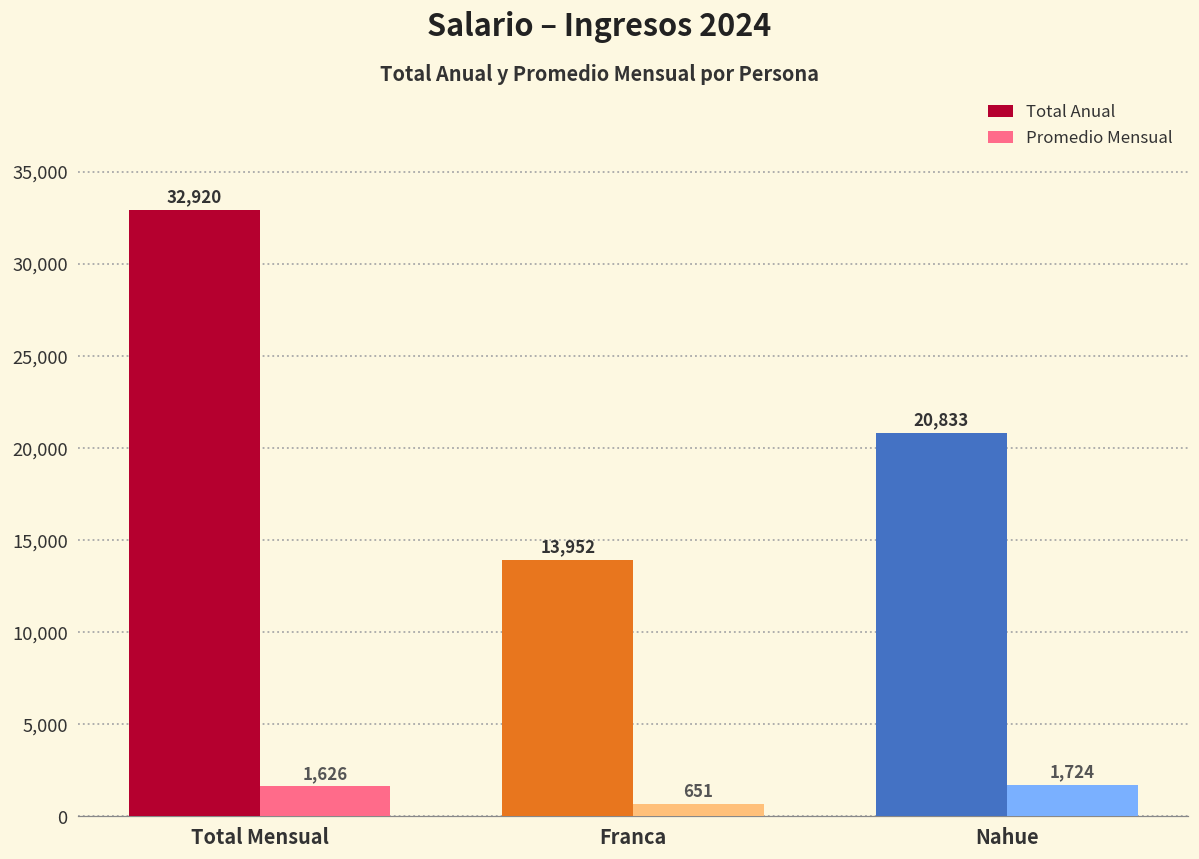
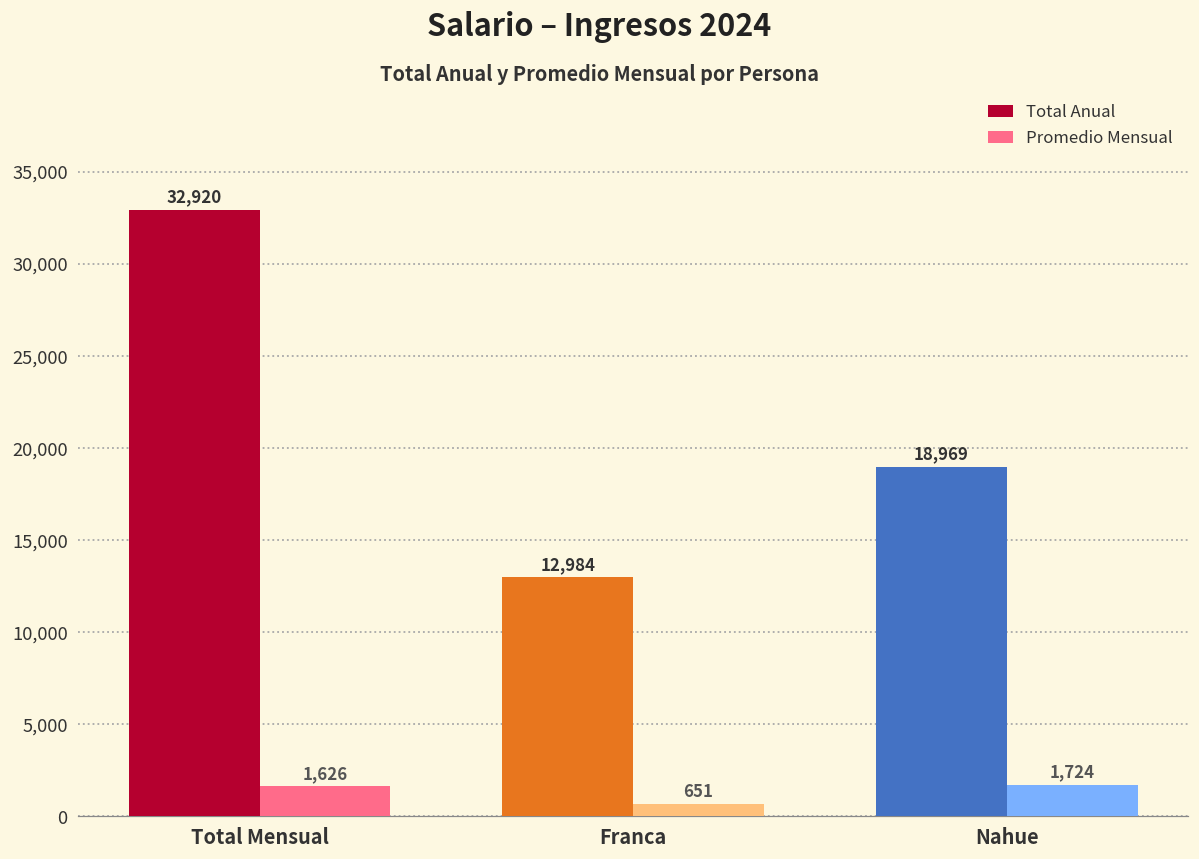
  {
    "Total Anual": {
      "Total Mensual": "32,920",
-     "Franca": "13,952",
-     "Nahue": "20,833"
+     "Franca": "12,984",
+     "Nahue": "18,969"
    },
    "Promedio Mensual": {
      "Total Mensual": "1,626",
      "Franca": "651",
      "Nahue": "1,724"
    }
  }
